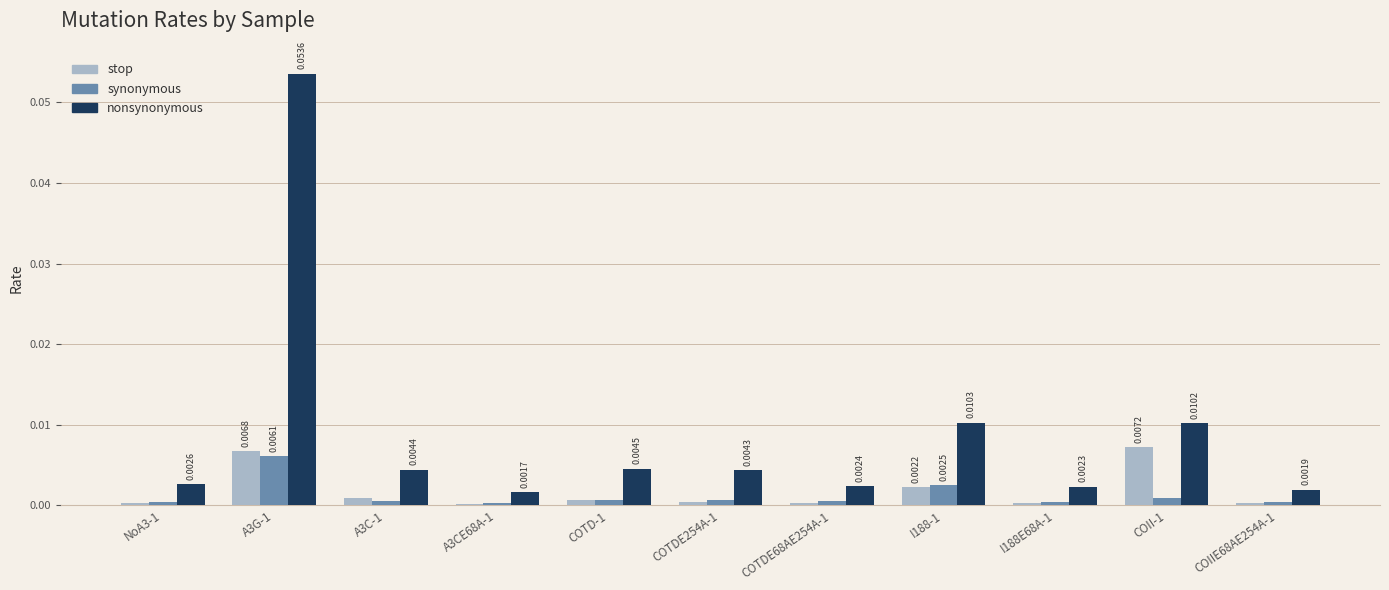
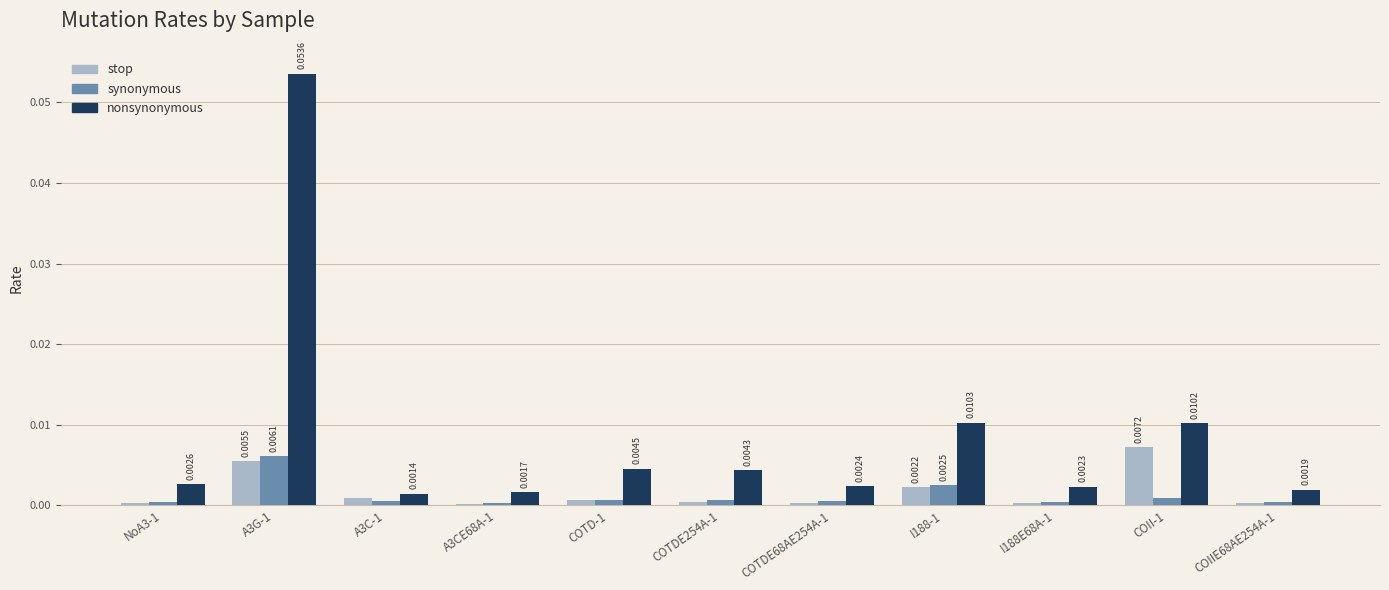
  {
    "stop": {
-     "A3G-1": 0.0068,
+     "A3G-1": 0.0055,
      "I188-1": 0.0022,
      "COII-1": 0.0072
    },
    "synonymous": {
      "A3G-1": 0.0061,
      "I188-1": 0.0025
    },
    "nonsynonymous": {
      "NoA3-1": 0.0026,
      "A3G-1": 0.0536,
-     "A3C-1": 0.0044,
+     "A3C-1": 0.0014,
      "A3CE68A-1": 0.0017,
      "COTD-1": 0.0045,
      "COTDE254A-1": 0.0043,
      "COTDE68AE254A-1": 0.0024,
      "I188-1": 0.0103,
      "I188E68A-1": 0.0023,
      "COII-1": 0.0102,
      "COIIE68AE254A-1": 0.0019
    }
  }
